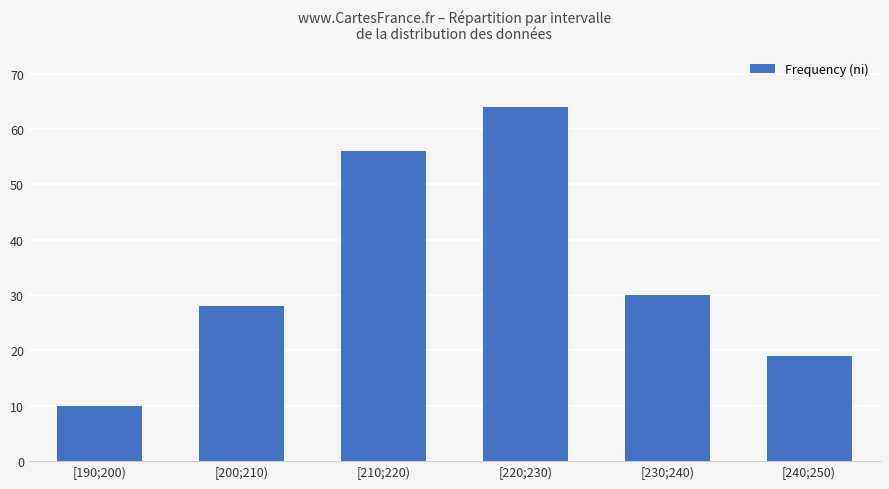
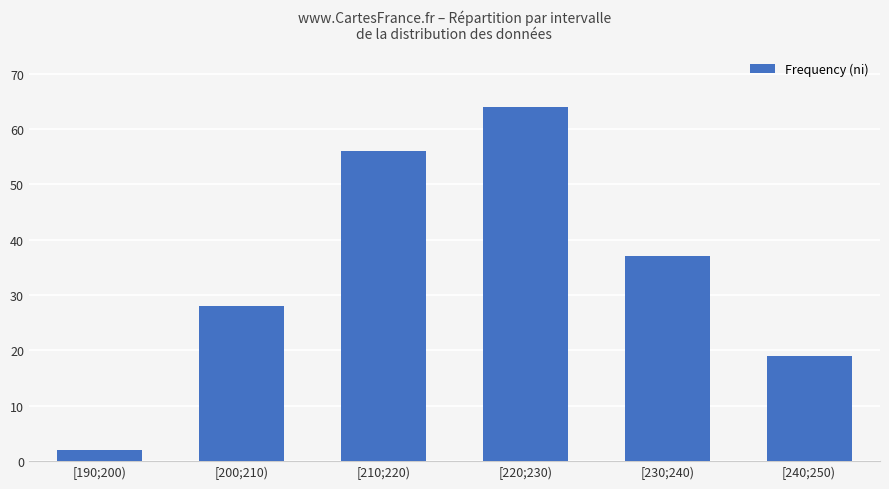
  {
-   "[190;200)": 10,
+   "[190;200)": 2,
    "[200;210)": 28,
    "[210;220)": 56,
    "[220;230)": 64,
-   "[230;240)": 30,
+   "[230;240)": 37,
    "[240;250)": 19
  }
